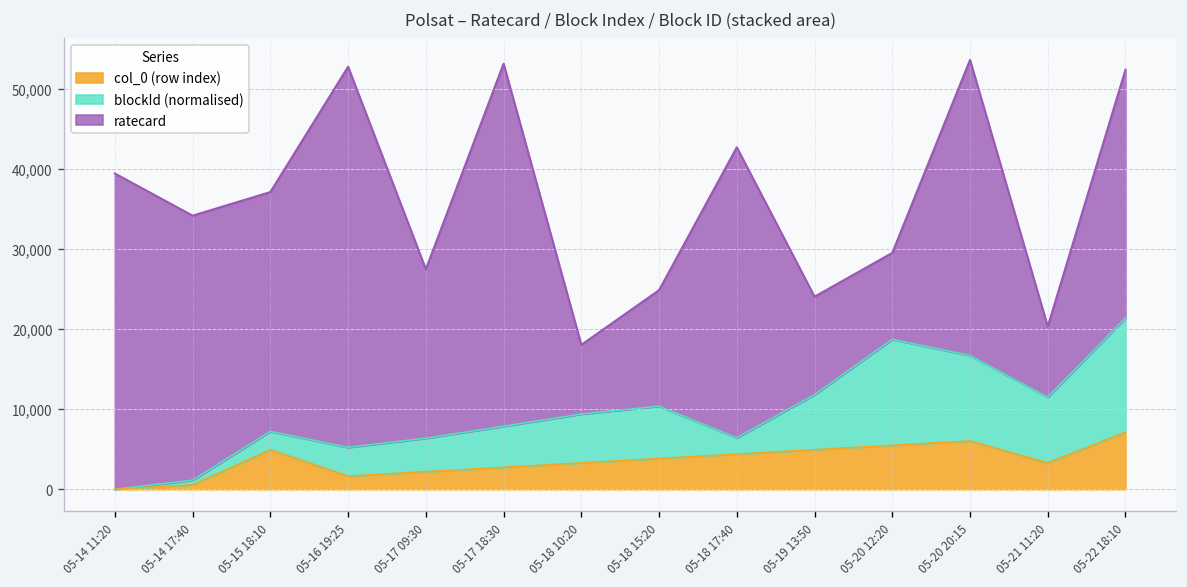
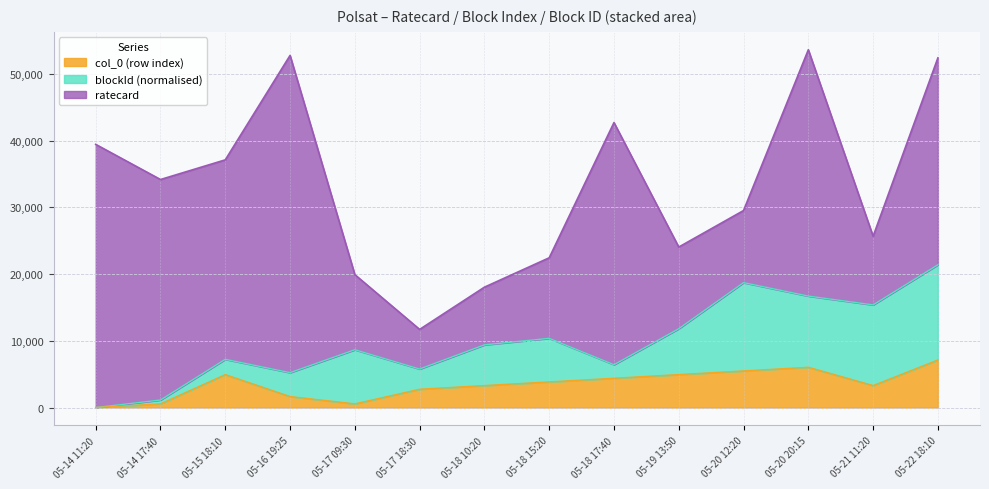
  {
    "col_0 (row index)": {
      "05-14 17:40": "1,000",
      "05-15 18:10": "5,000",
      "05-16 19:25": "2,000",
-     "05-17 09:30": "2,000",
+     "05-17 09:30": "1,000",
      "05-17 18:30": "3,000",
      "05-18 10:20": "3,000",
      "05-18 15:20": "4,000",
      "05-18 17:40": "4,000",
      "05-19 13:50": "5,000",
      "05-20 12:20": "5,000",
      "05-20 20:15": "6,000",
      "05-21 11:20": "3,000",
      "05-22 18:10": "7,000"
    },
    "blockId (normalised)": {
      "05-14 17:40": "1,000",
      "05-15 18:10": "2,000",
      "05-16 19:25": "4,000",
-     "05-17 09:30": "4,000",
-     "05-17 18:30": "5,000",
+     "05-17 09:30": "8,000",
+     "05-17 18:30": "3,000",
      "05-18 10:20": "6,000",
      "05-18 15:20": "7,000",
      "05-18 17:40": "2,000",
      "05-19 13:50": "7,000",
      "05-20 12:20": "13,000",
      "05-20 20:15": "11,000",
-     "05-21 11:20": "8,000",
+     "05-21 11:20": "12,000",
      "05-22 18:10": "14,000"
    },
    "ratecard": {
      "05-14 11:20": "39,000",
      "05-14 17:40": "33,000",
      "05-15 18:10": "30,000",
      "05-16 19:25": "48,000",
-     "05-17 09:30": "21,000",
-     "05-17 18:30": "45,000",
+     "05-17 09:30": "11,000",
+     "05-17 18:30": "6,000",
      "05-18 10:20": "9,000",
-     "05-18 15:20": "14,000",
+     "05-18 15:20": "12,000",
      "05-18 17:40": "36,000",
      "05-19 13:50": "12,000",
      "05-20 12:20": "11,000",
      "05-20 20:15": "37,000",
-     "05-21 11:20": "9,000",
+     "05-21 11:20": "10,000",
      "05-22 18:10": "31,000"
    }
  }
